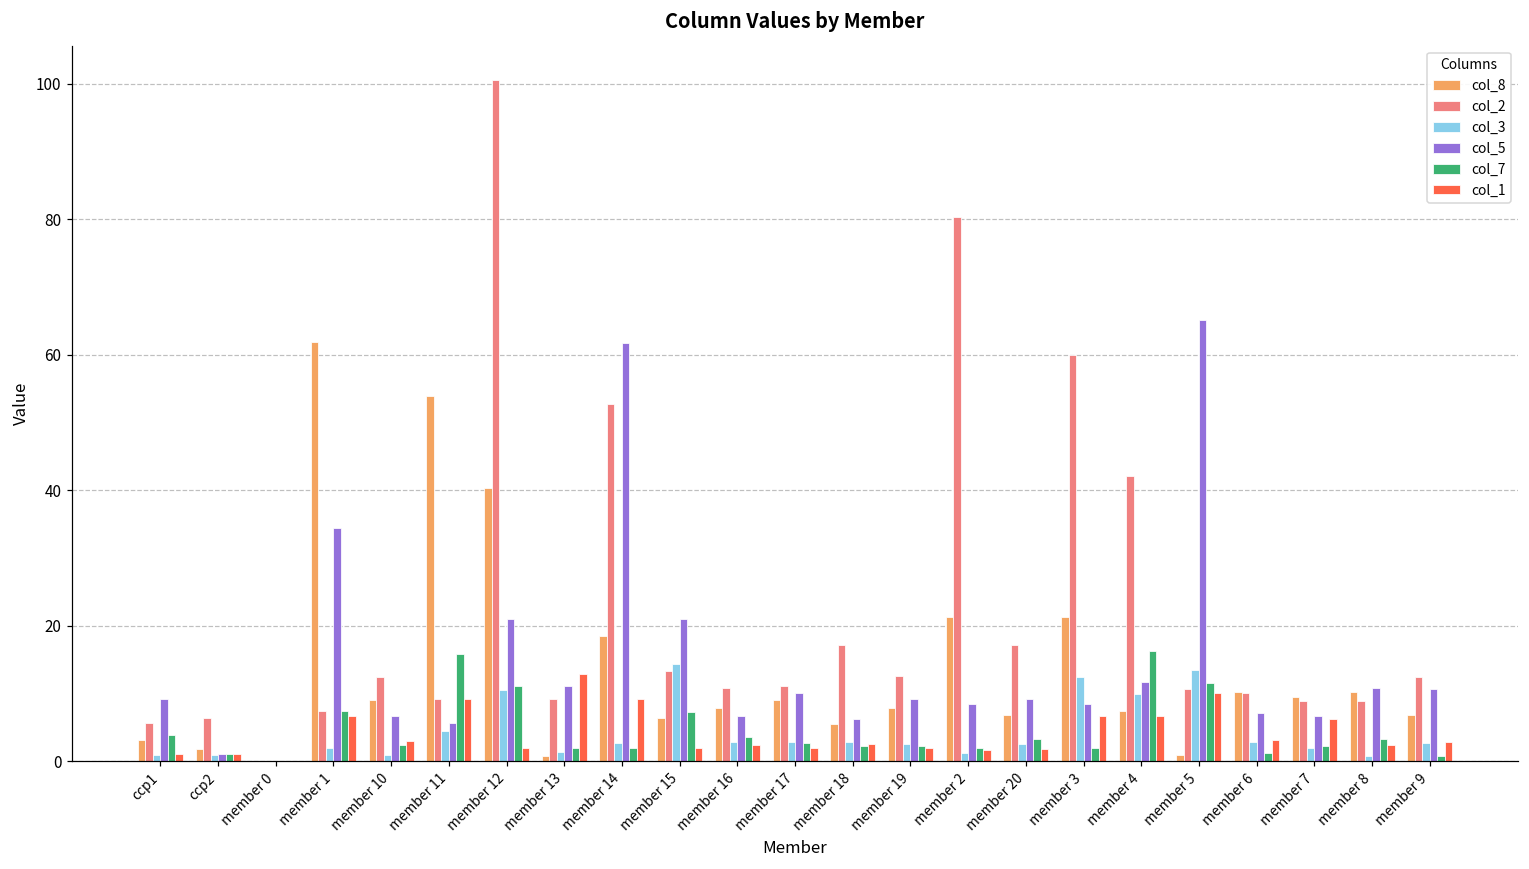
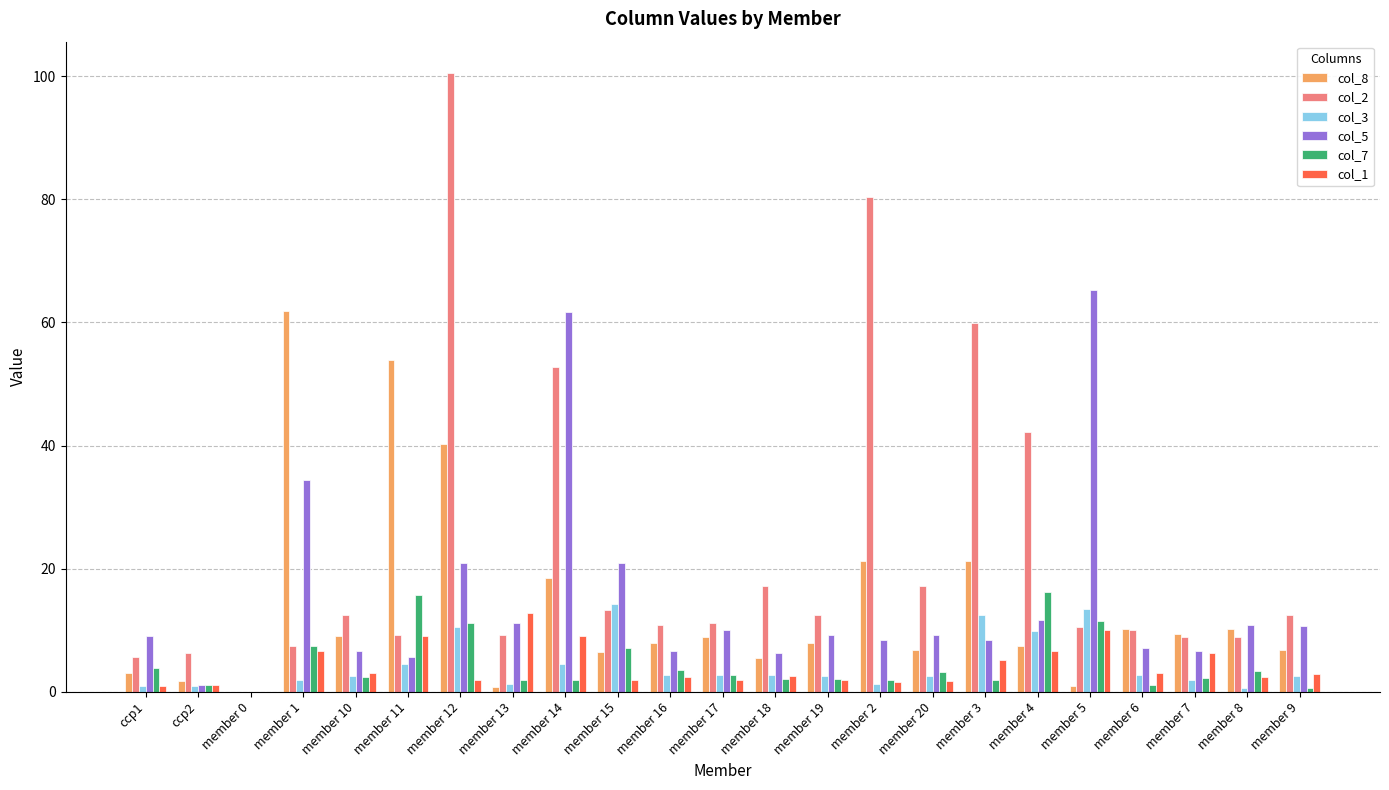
  {
    "col_3": {
      "ccp1": 1,
      "ccp2": 1,
      "member 0": 0,
      "member 1": 2,
-     "member 10": 1,
+     "member 10": 3,
      "member 11": 4,
      "member 12": 10,
      "member 13": 1,
-     "member 14": 3,
+     "member 14": 4,
      "member 15": 14,
      "member 16": 3,
      "member 17": 3,
      "member 18": 3,
      "member 19": 3,
      "member 2": 1,
      "member 20": 3,
      "member 3": 12,
      "member 4": 10,
      "member 5": 13,
      "member 6": 3,
      "member 7": 2,
      "member 8": 1,
      "member 9": 3
    },
    "col_5": {
      "ccp1": 9,
      "ccp2": 1,
      "member 0": 0,
      "member 1": 34,
      "member 10": 7,
      "member 11": 6,
      "member 12": 21,
      "member 13": 11,
      "member 14": 62,
      "member 15": 21,
      "member 16": 7,
      "member 17": 10,
      "member 18": 6,
      "member 19": 9,
      "member 2": 8,
      "member 20": 9,
      "member 3": 8,
      "member 4": 12,
      "member 5": 65,
      "member 6": 7,
      "member 7": 7,
      "member 8": 11,
      "member 9": 11
    },
    "col_7": {
      "ccp1": 4,
      "ccp2": 1,
      "member 0": 0,
      "member 1": 7,
      "member 10": 2,
      "member 11": 16,
      "member 12": 11,
      "member 13": 2,
      "member 14": 2,
      "member 15": 7,
      "member 16": 4,
      "member 17": 3,
      "member 18": 2,
      "member 19": 2,
      "member 2": 2,
      "member 20": 3,
      "member 3": 2,
      "member 4": 16,
      "member 5": 12,
      "member 6": 1,
      "member 7": 2,
      "member 8": 3,
      "member 9": 1
    },
    "col_1": {
      "ccp1": 1,
      "ccp2": 1,
      "member 0": 0,
      "member 1": 7,
      "member 10": 3,
      "member 11": 9,
      "member 12": 2,
      "member 13": 13,
      "member 14": 9,
      "member 15": 2,
      "member 16": 2,
      "member 17": 2,
      "member 18": 3,
      "member 19": 2,
      "member 2": 2,
      "member 20": 2,
-     "member 3": 7,
+     "member 3": 5,
      "member 4": 7,
      "member 5": 10,
      "member 6": 3,
      "member 7": 6,
      "member 8": 2,
      "member 9": 3
    }
  }
